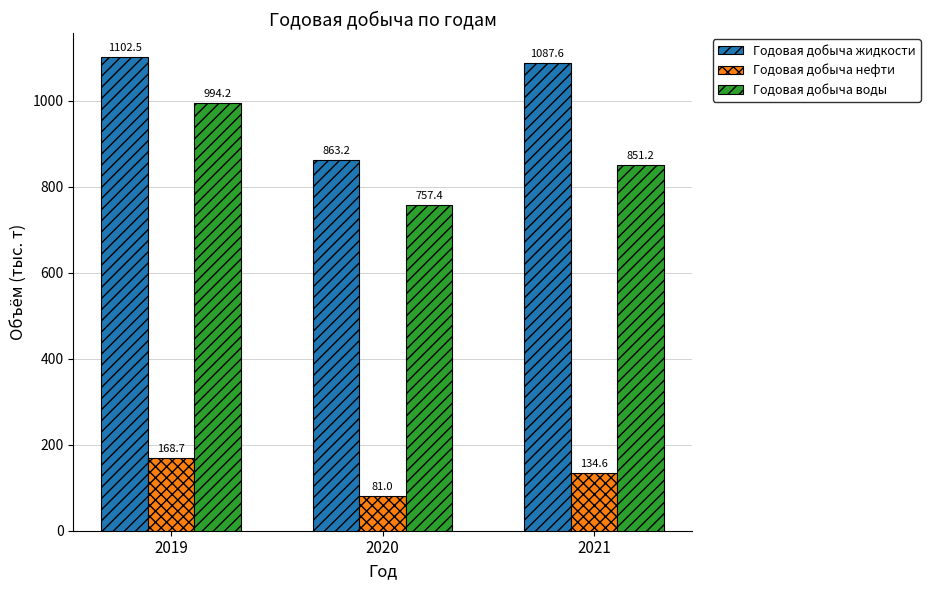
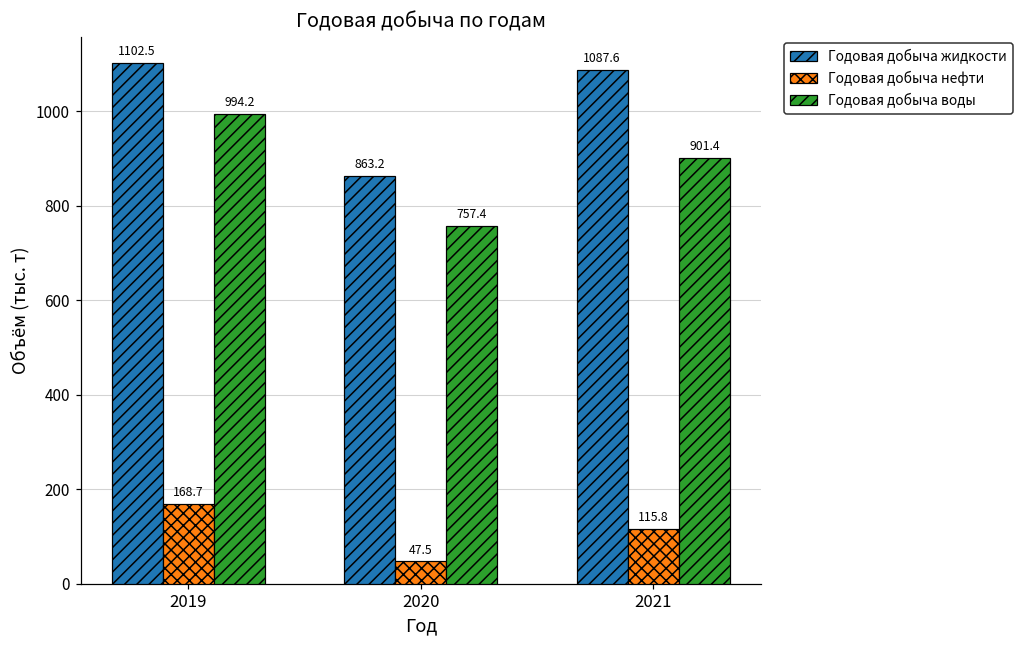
  {
    "Годовая добыча жидкости": {
      "2019": 1102.5,
      "2020": 863.2,
      "2021": 1087.6
    },
    "Годовая добыча нефти": {
      "2019": 168.7,
-     "2020": 81.0,
-     "2021": 134.6
+     "2020": 47.5,
+     "2021": 115.8
    },
    "Годовая добыча воды": {
      "2019": 994.2,
      "2020": 757.4,
-     "2021": 851.2
+     "2021": 901.4
    }
  }
